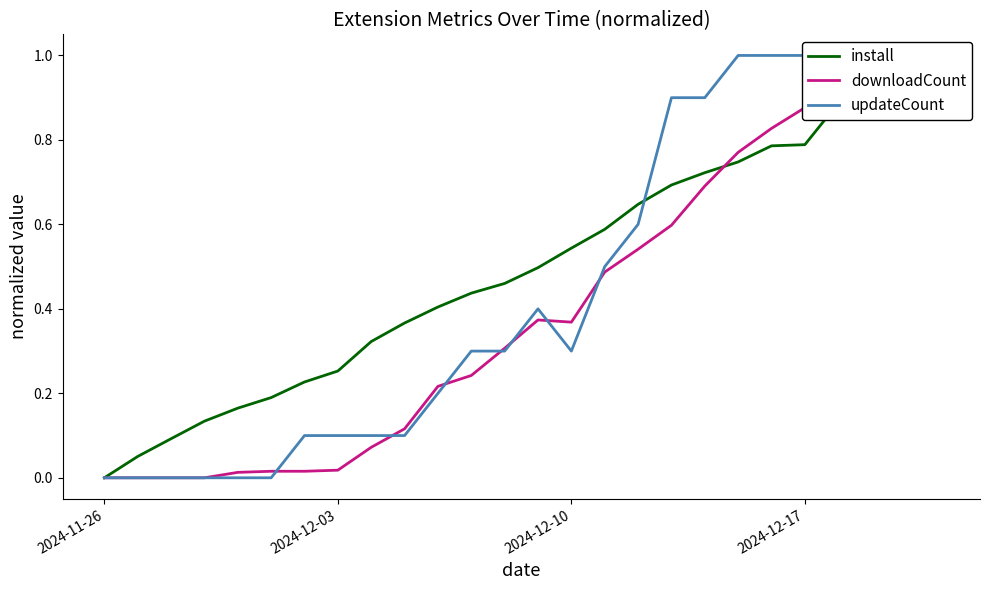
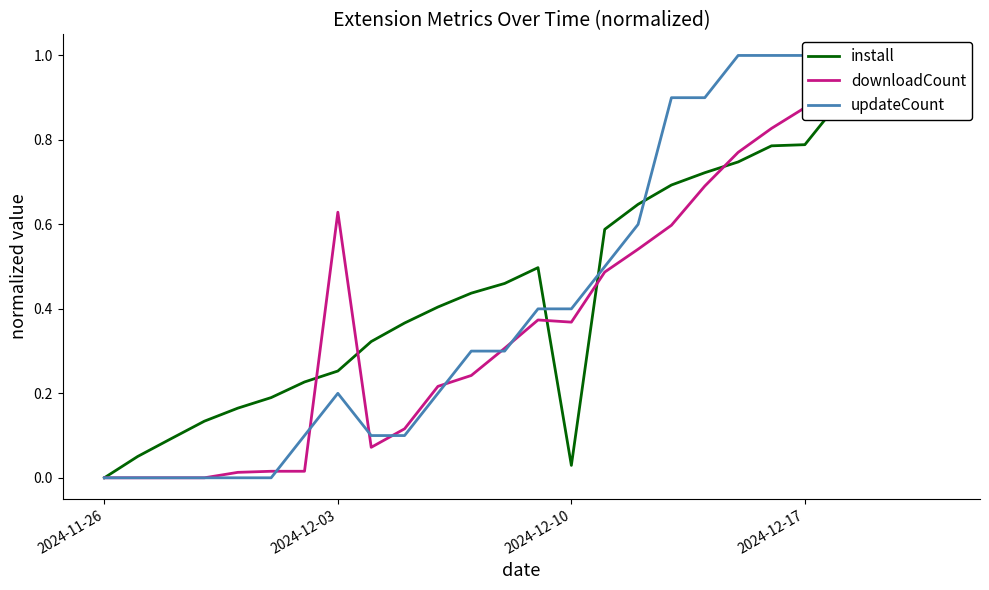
  {
    "install": {
      "2024-12-03": 0.25,
-     "2024-12-10": 0.54,
+     "2024-12-10": 0.03,
      "2024-12-17": 0.79
    },
    "downloadCount": {
-     "2024-12-03": 0.02,
+     "2024-12-03": 0.63,
      "2024-12-10": 0.37
    },
    "updateCount": {
-     "2024-12-03": 0.10,
-     "2024-12-10": 0.30
+     "2024-12-03": 0.20,
+     "2024-12-10": 0.40
    }
  }
